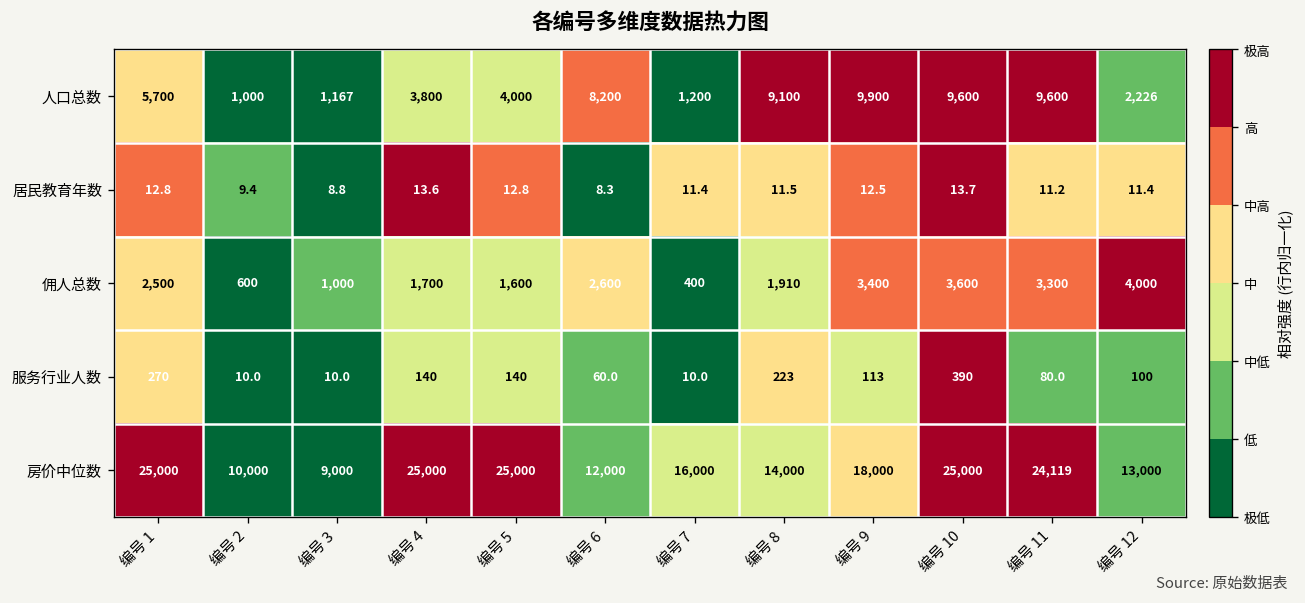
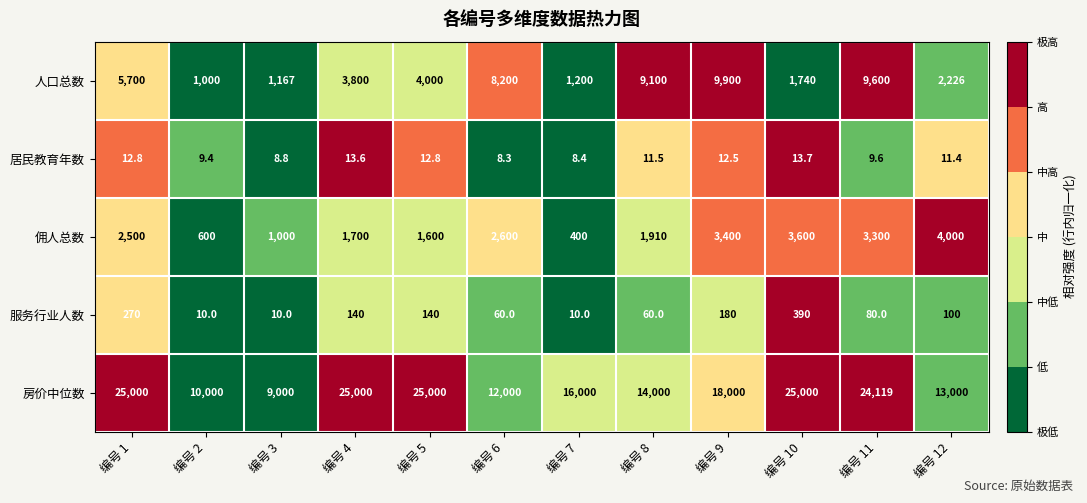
  {
    "人口总数": {
      "编号 1": "5,700",
      "编号 2": "1,000",
      "编号 3": "1,167",
      "编号 4": "3,800",
      "编号 5": "4,000",
      "编号 6": "8,200",
      "编号 7": "1,200",
      "编号 8": "9,100",
      "编号 9": "9,900",
-     "编号 10": "9,600",
+     "编号 10": "1,740",
      "编号 11": "9,600",
      "编号 12": "2,226"
    },
    "居民教育年数": {
      "编号 1": "12.8",
      "编号 2": "9.4",
      "编号 3": "8.8",
      "编号 4": "13.6",
      "编号 5": "12.8",
      "编号 6": "8.3",
-     "编号 7": "11.4",
+     "编号 7": "8.4",
      "编号 8": "11.5",
      "编号 9": "12.5",
      "编号 10": "13.7",
-     "编号 11": "11.2",
+     "编号 11": "9.6",
      "编号 12": "11.4"
    },
    "佣人总数": {
      "编号 1": "2,500",
      "编号 2": "600",
      "编号 3": "1,000",
      "编号 4": "1,700",
      "编号 5": "1,600",
      "编号 6": "2,600",
      "编号 7": "400",
      "编号 8": "1,910",
      "编号 9": "3,400",
      "编号 10": "3,600",
      "编号 11": "3,300",
      "编号 12": "4,000"
    },
    "服务行业人数": {
      "编号 1": "270",
      "编号 2": "10.0",
      "编号 3": "10.0",
      "编号 4": "140",
      "编号 5": "140",
      "编号 6": "60.0",
      "编号 7": "10.0",
-     "编号 8": "223",
-     "编号 9": "113",
+     "编号 8": "60.0",
+     "编号 9": "180",
      "编号 10": "390",
      "编号 11": "80.0",
      "编号 12": "100"
    },
    "房价中位数": {
      "编号 1": "25,000",
      "编号 2": "10,000",
      "编号 3": "9,000",
      "编号 4": "25,000",
      "编号 5": "25,000",
      "编号 6": "12,000",
      "编号 7": "16,000",
      "编号 8": "14,000",
      "编号 9": "18,000",
      "编号 10": "25,000",
      "编号 11": "24,119",
      "编号 12": "13,000"
    }
  }
